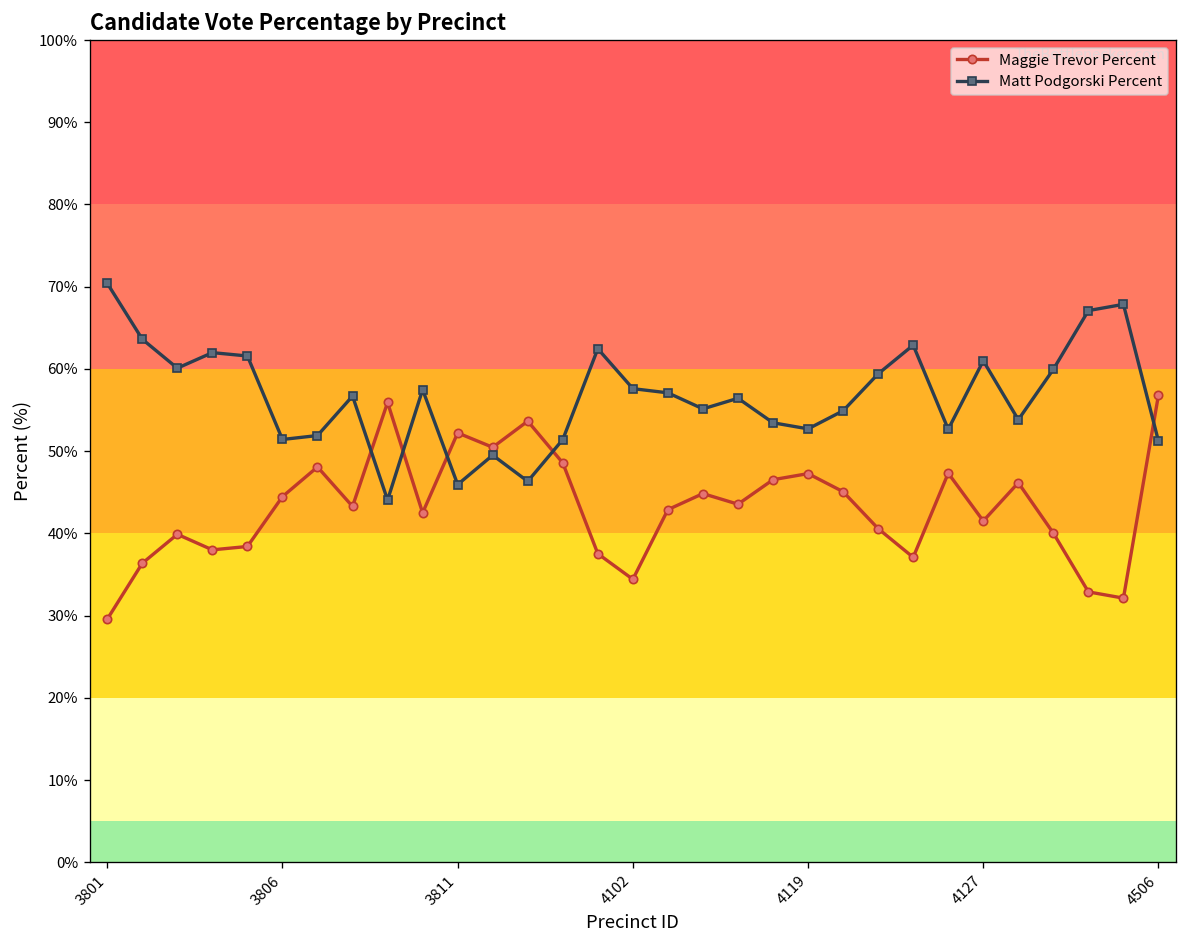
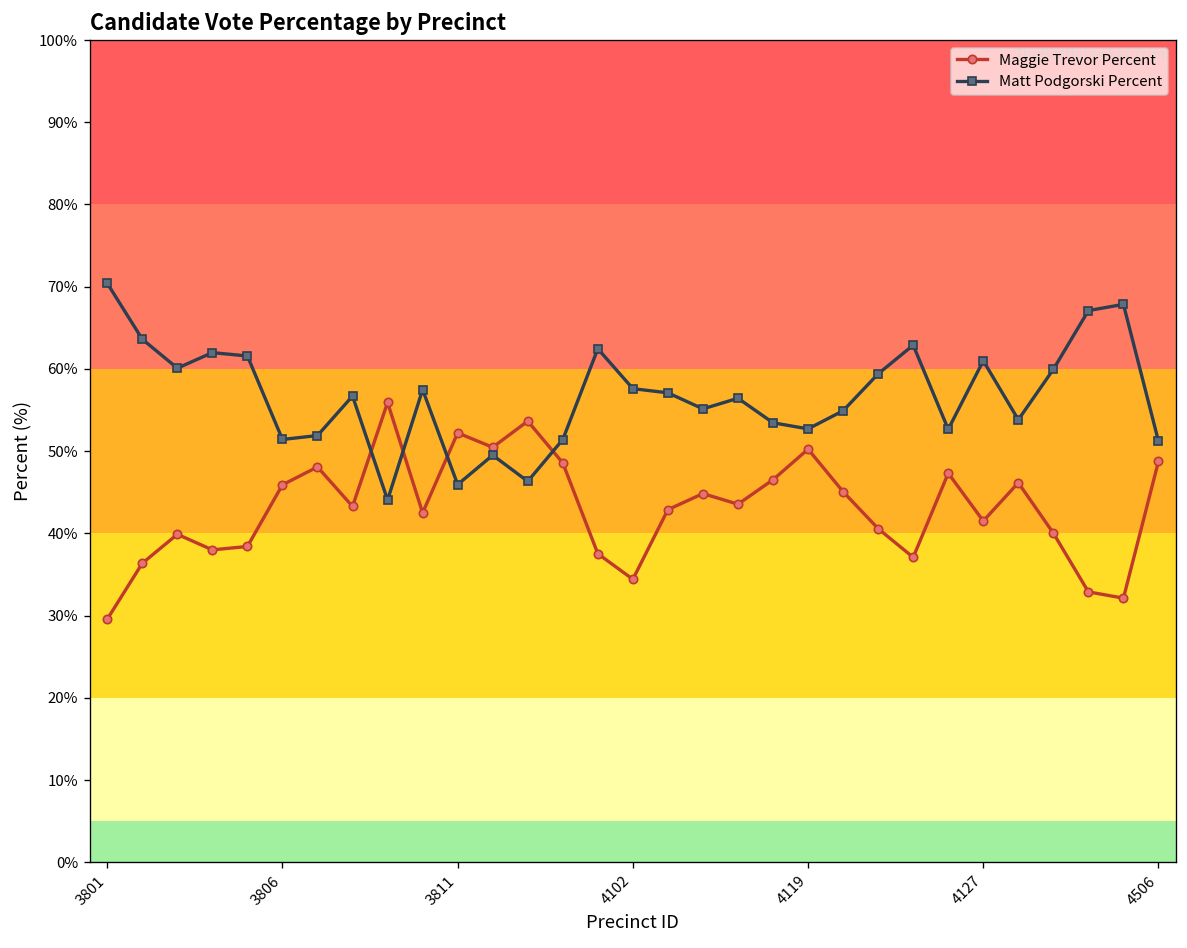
  {
    "Maggie Trevor Percent": {
      "3801": "30%",
-     "3806": "44%",
+     "3806": "46%",
      "3811": "52%",
      "4102": "34%",
-     "4119": "47%",
+     "4119": "50%",
      "4127": "42%",
-     "4506": "57%"
+     "4506": "49%"
    },
    "Matt Podgorski Percent": {
      "3801": "70%",
      "3806": "51%",
      "3811": "46%",
      "4102": "58%",
      "4119": "53%",
      "4127": "61%",
      "4506": "51%"
    }
  }
